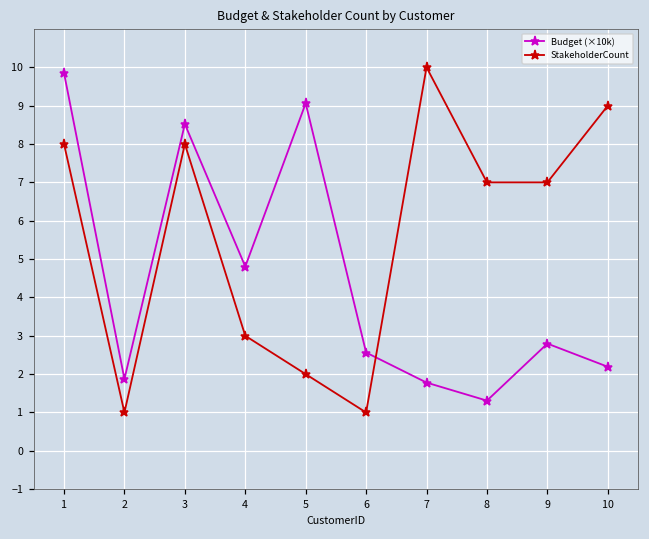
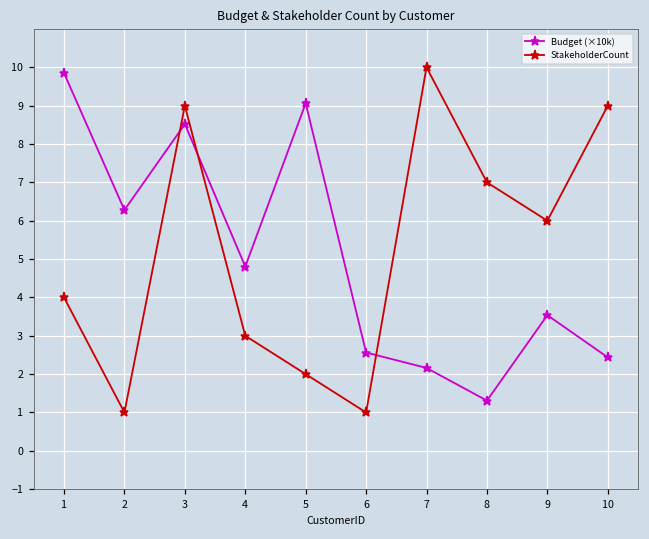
  {
    "Budget (×10k)": {
      "1": 9.9,
-     "2": 1.9,
+     "2": 6.3,
      "3": 8.5,
      "4": 4.8,
      "5": 9.1,
      "6": 2.6,
-     "7": 1.8,
+     "7": 2.2,
      "8": 1.3,
-     "9": 2.8,
-     "10": 2.2
+     "9": 3.5,
+     "10": 2.4
    },
    "StakeholderCount": {
-     "1": 8,
+     "1": 4,
      "2": 1,
-     "3": 8,
+     "3": 9,
      "4": 3,
      "5": 2,
      "6": 1,
      "7": 10,
      "8": 7,
-     "9": 7,
+     "9": 6,
      "10": 9
    }
  }
